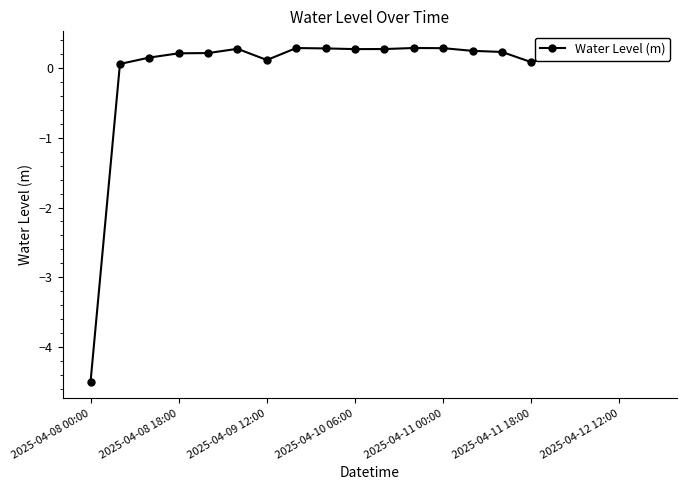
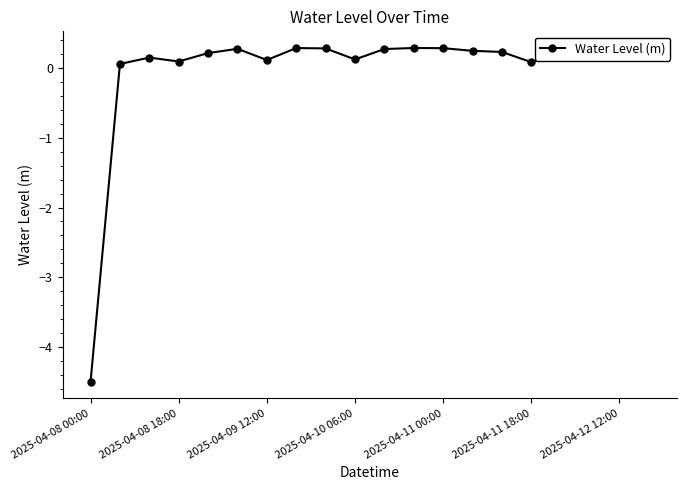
  {
    "2025-04-08 00:00": -4.5,
-   "2025-04-08 18:00": 0.2,
+   "2025-04-08 18:00": 0.1,
    "2025-04-09 12:00": 0.1,
-   "2025-04-10 06:00": 0.3,
+   "2025-04-10 06:00": 0.1,
    "2025-04-11 00:00": 0.3,
    "2025-04-11 18:00": 0.1
  }
